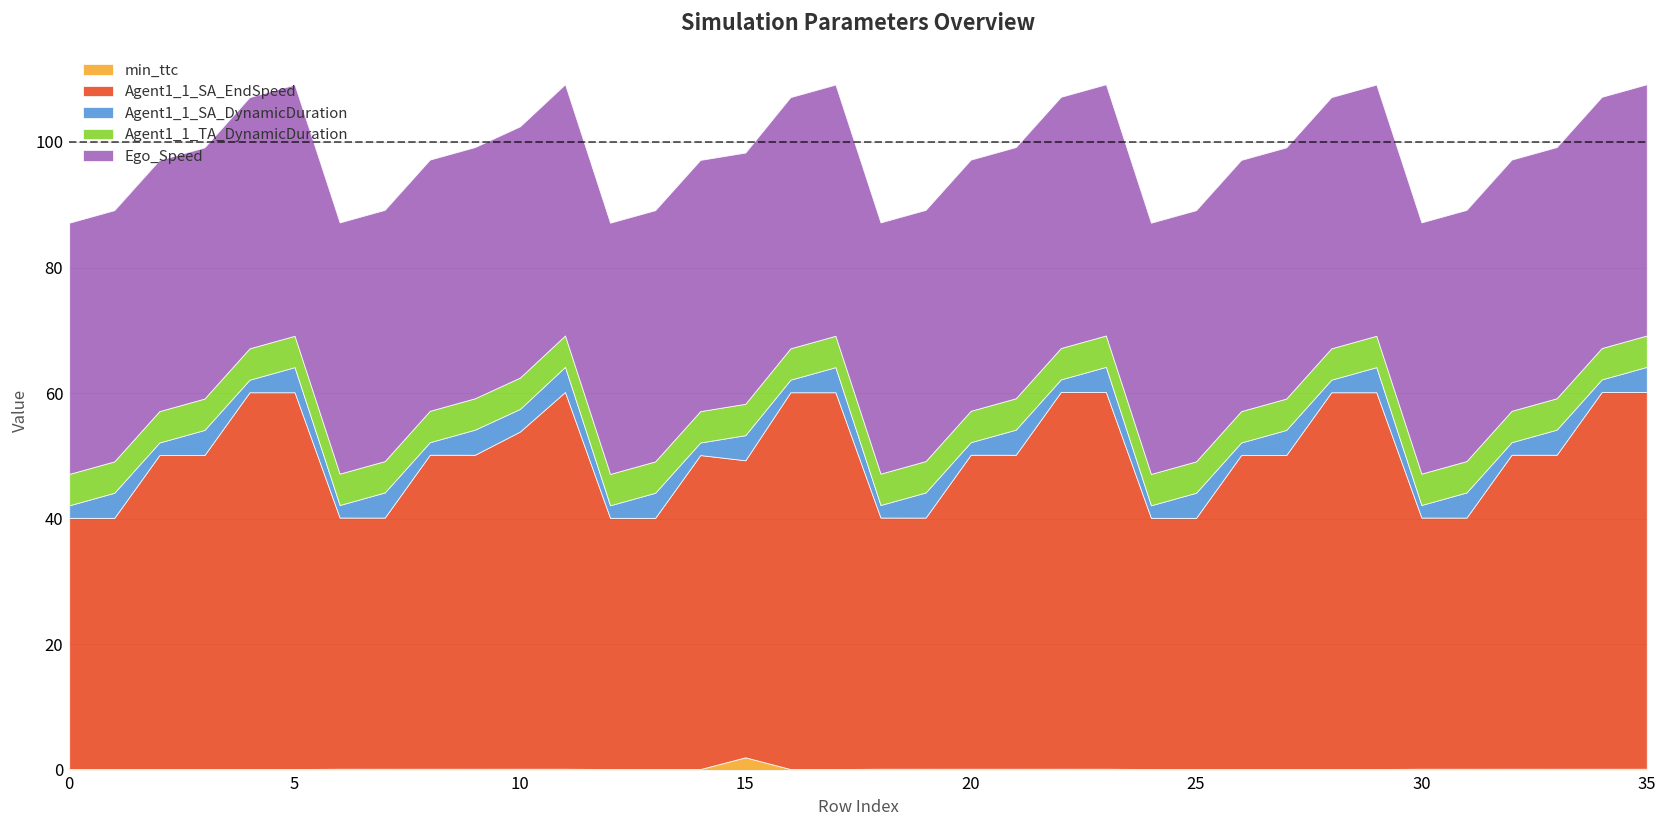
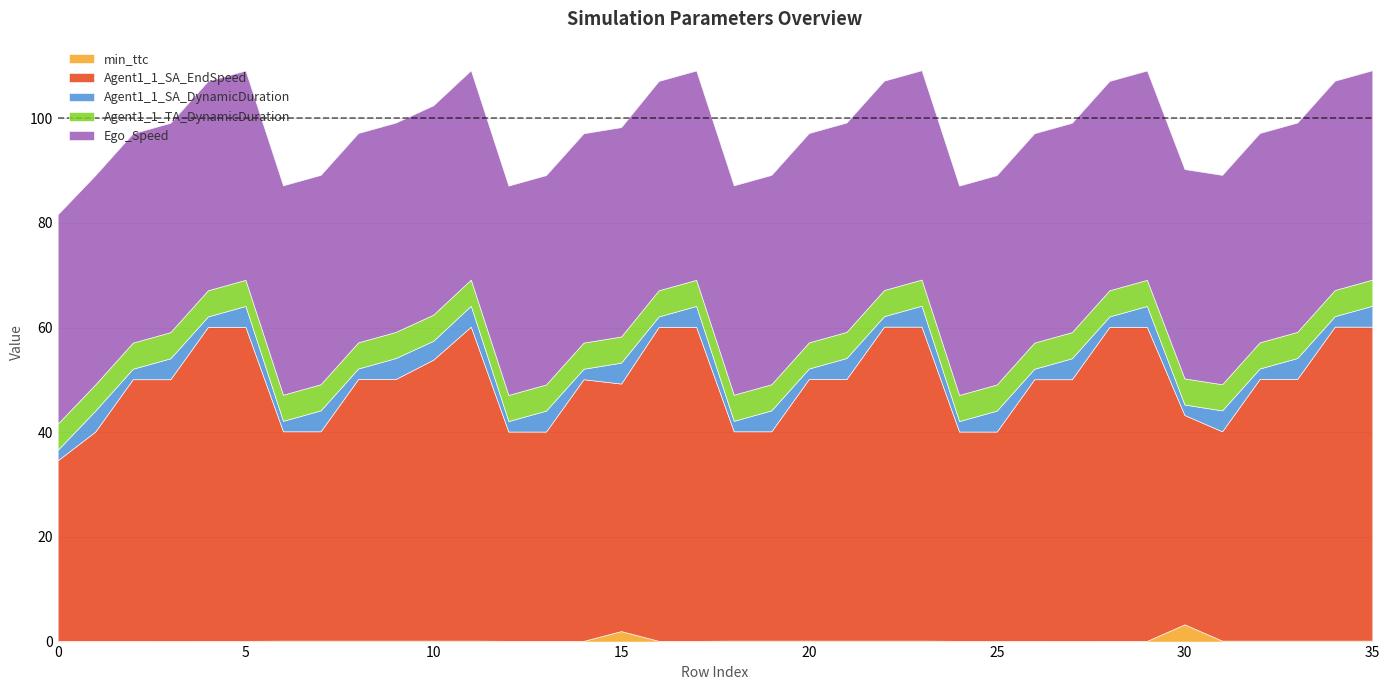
  {
    "min_ttc": {
      "15": 2,
-     "30": 0
+     "30": 3
    },
    "Agent1_1_SA_EndSpeed": {
-     "0": 40,
+     "0": 35,
      "5": 60,
      "10": 54,
      "15": 47,
      "20": 50,
      "25": 40,
      "30": 40,
      "35": 60
    },
    "Agent1_1_SA_DynamicDuration": {
      "0": 2,
      "5": 4,
      "10": 4,
      "15": 4,
      "20": 2,
      "25": 4,
      "30": 2,
      "35": 4
    },
    "Agent1_1_TA_DynamicDuration": {
      "0": 5,
      "5": 5,
      "10": 5,
      "15": 5,
      "20": 5,
      "25": 5,
      "30": 5,
      "35": 5
    },
    "Ego_Speed": {
      "0": 40,
      "5": 40,
      "10": 40,
      "15": 40,
      "20": 40,
      "25": 40,
      "30": 40,
      "35": 40
    }
  }
